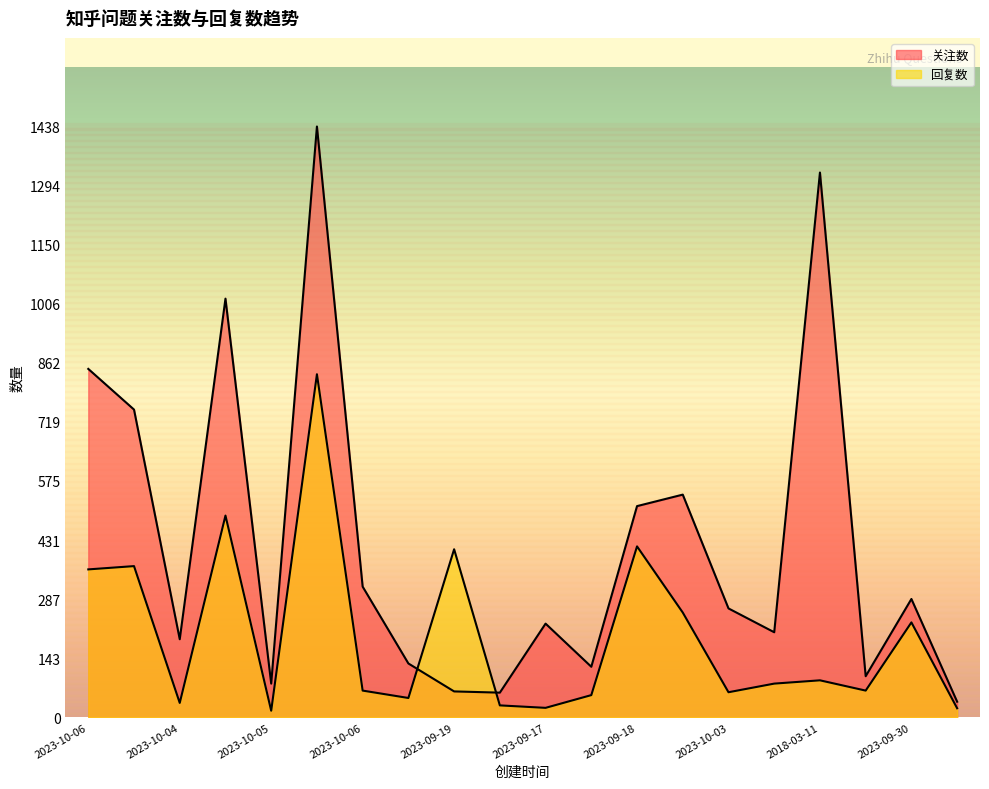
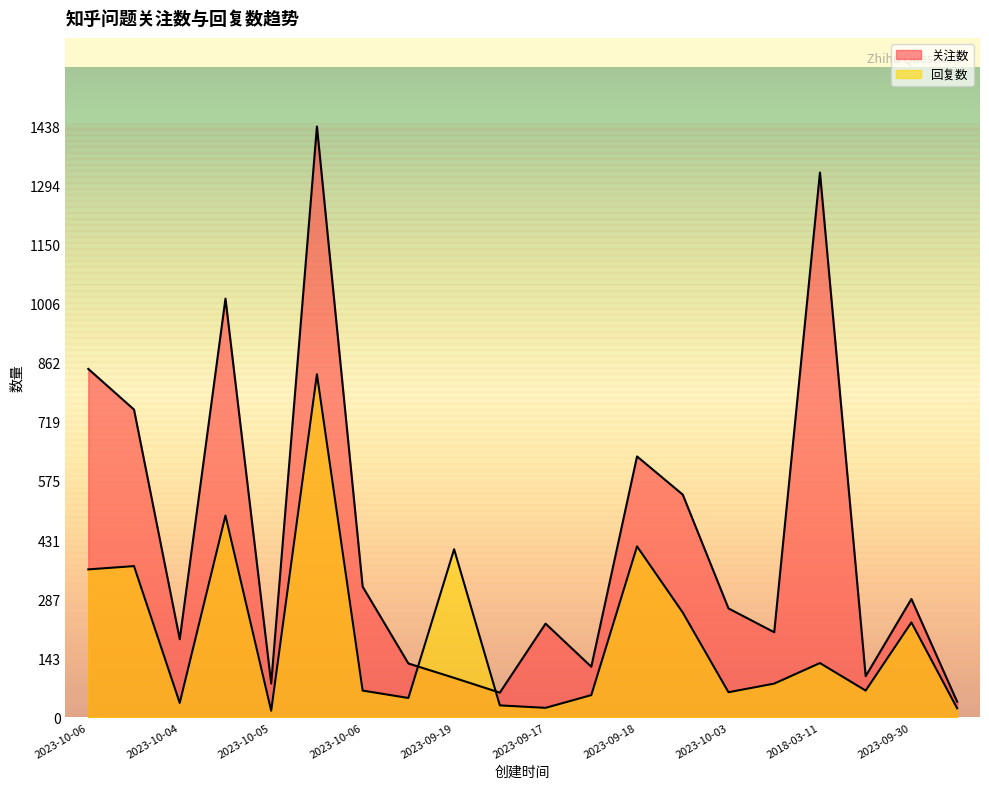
  {
    "关注数": {
      "2023-10-05": 80,
-     "2023-09-19": 60,
+     "2023-09-19": 100,
      "2023-09-17": 230,
-     "2023-09-18": 510,
+     "2023-09-18": 640,
      "2018-03-11": 1330,
      "2023-09-30": 290
    },
    "回复数": {
      "2023-10-05": 20,
      "2023-09-19": 410,
      "2023-09-17": 20,
      "2023-09-18": 420,
-     "2018-03-11": 90,
+     "2018-03-11": 130,
      "2023-09-30": 230
    }
  }
